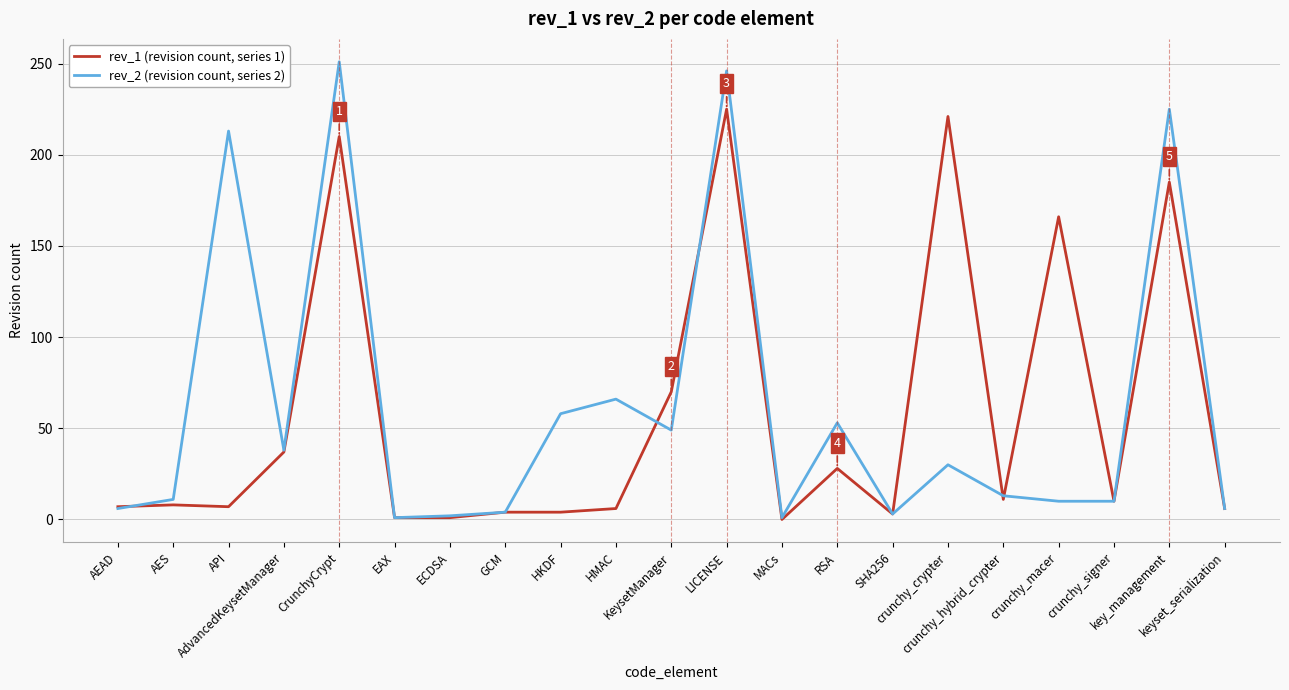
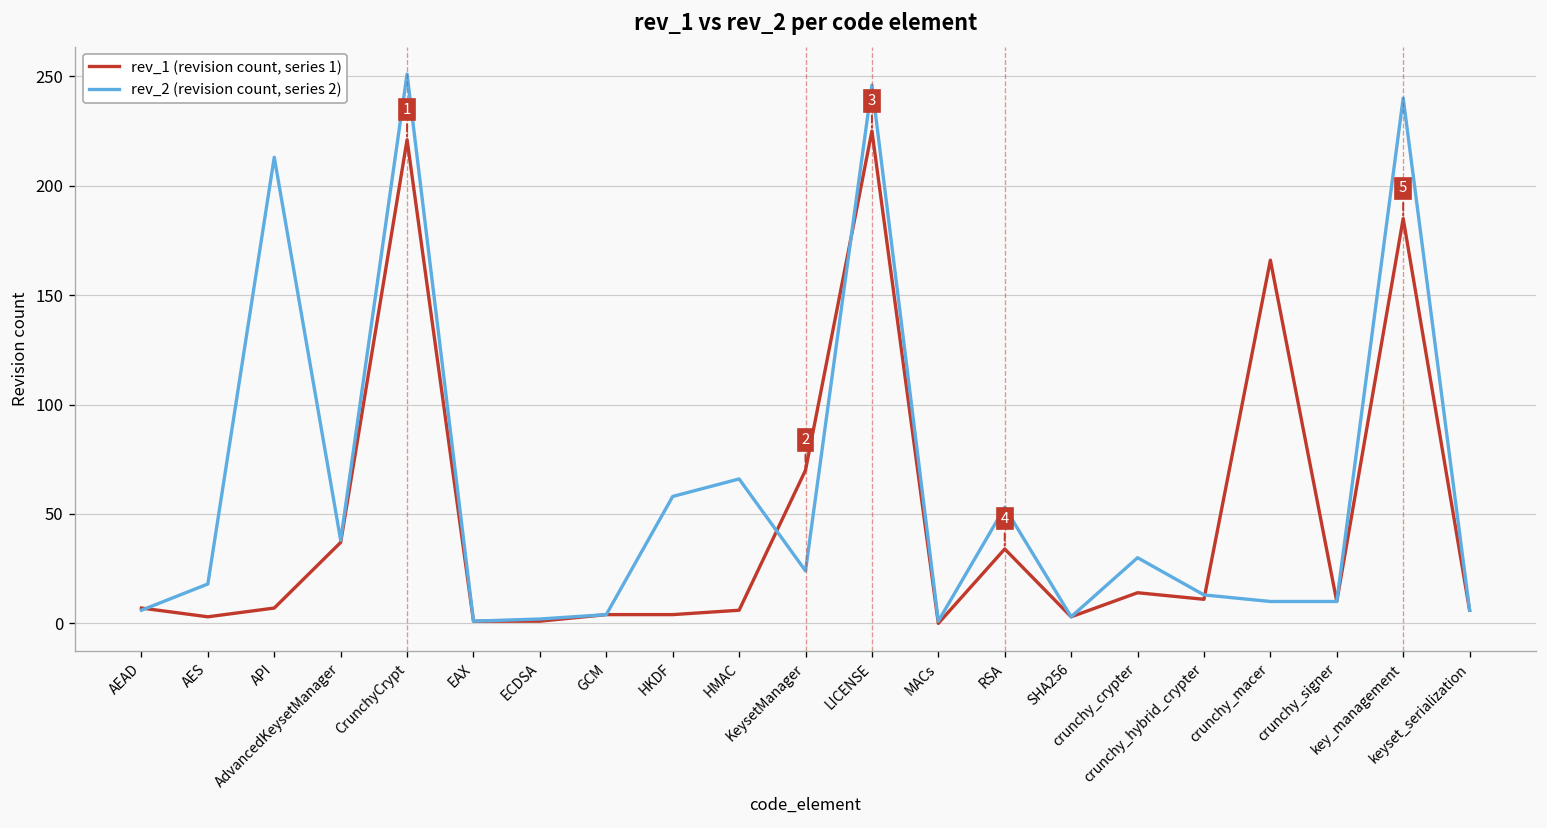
  {
    "rev_1 (revision count, series 1)": {
-     "AES": 8,
+     "AES": 3,
      "API": 7,
-     "CrunchyCrypt": 210,
+     "CrunchyCrypt": 221,
      "HKDF": 4,
      "HMAC": 6,
-     "RSA": 28,
-     "crunchy_crypter": 221,
+     "RSA": 34,
+     "crunchy_crypter": 14,
      "crunchy_hybrid_crypter": 11,
      "crunchy_macer": 166
    },
    "rev_2 (revision count, series 2)": {
-     "AES": 11,
+     "AES": 18,
      "API": 213,
      "CrunchyCrypt": 251,
      "HKDF": 58,
      "HMAC": 66,
-     "KeysetManager": 49,
+     "KeysetManager": 24,
      "LICENSE": 246,
      "crunchy_crypter": 30,
      "crunchy_hybrid_crypter": 13,
      "crunchy_macer": 10,
-     "key_management": 225
+     "key_management": 240
    }
  }
